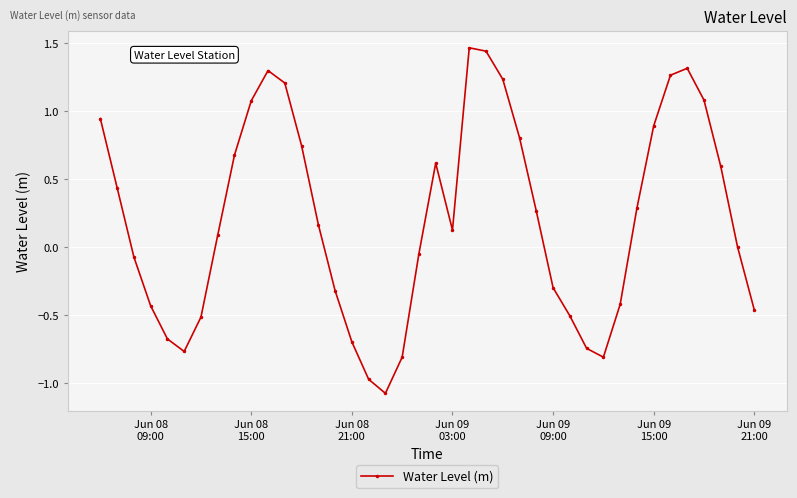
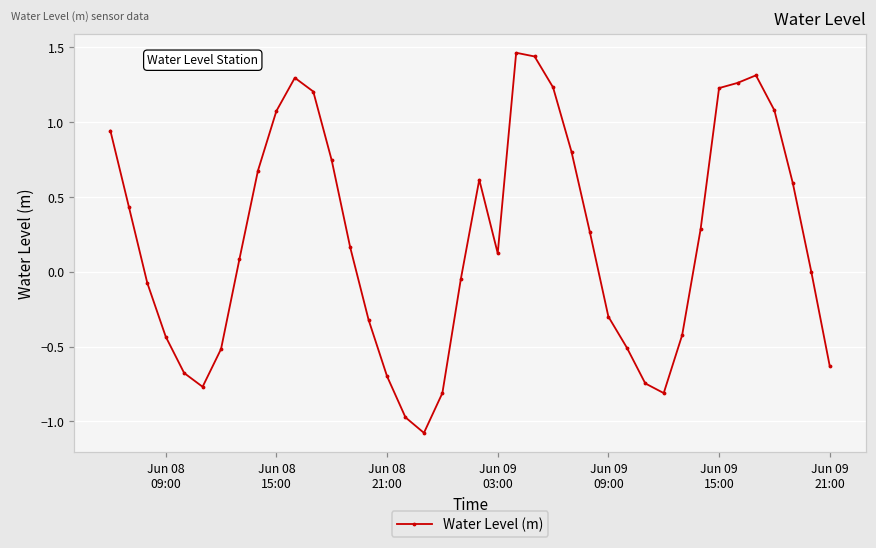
  {
    "Jun 08 09:00": -0.43,
    "Jun 08 15:00": 1.07,
    "Jun 08 21:00": -0.70,
    "Jun 09 03:00": 0.12,
    "Jun 09 09:00": -0.30,
-   "Jun 09 15:00": 0.89,
-   "Jun 09 21:00": -0.46
+   "Jun 09 15:00": 1.23,
+   "Jun 09 21:00": -0.63
  }
